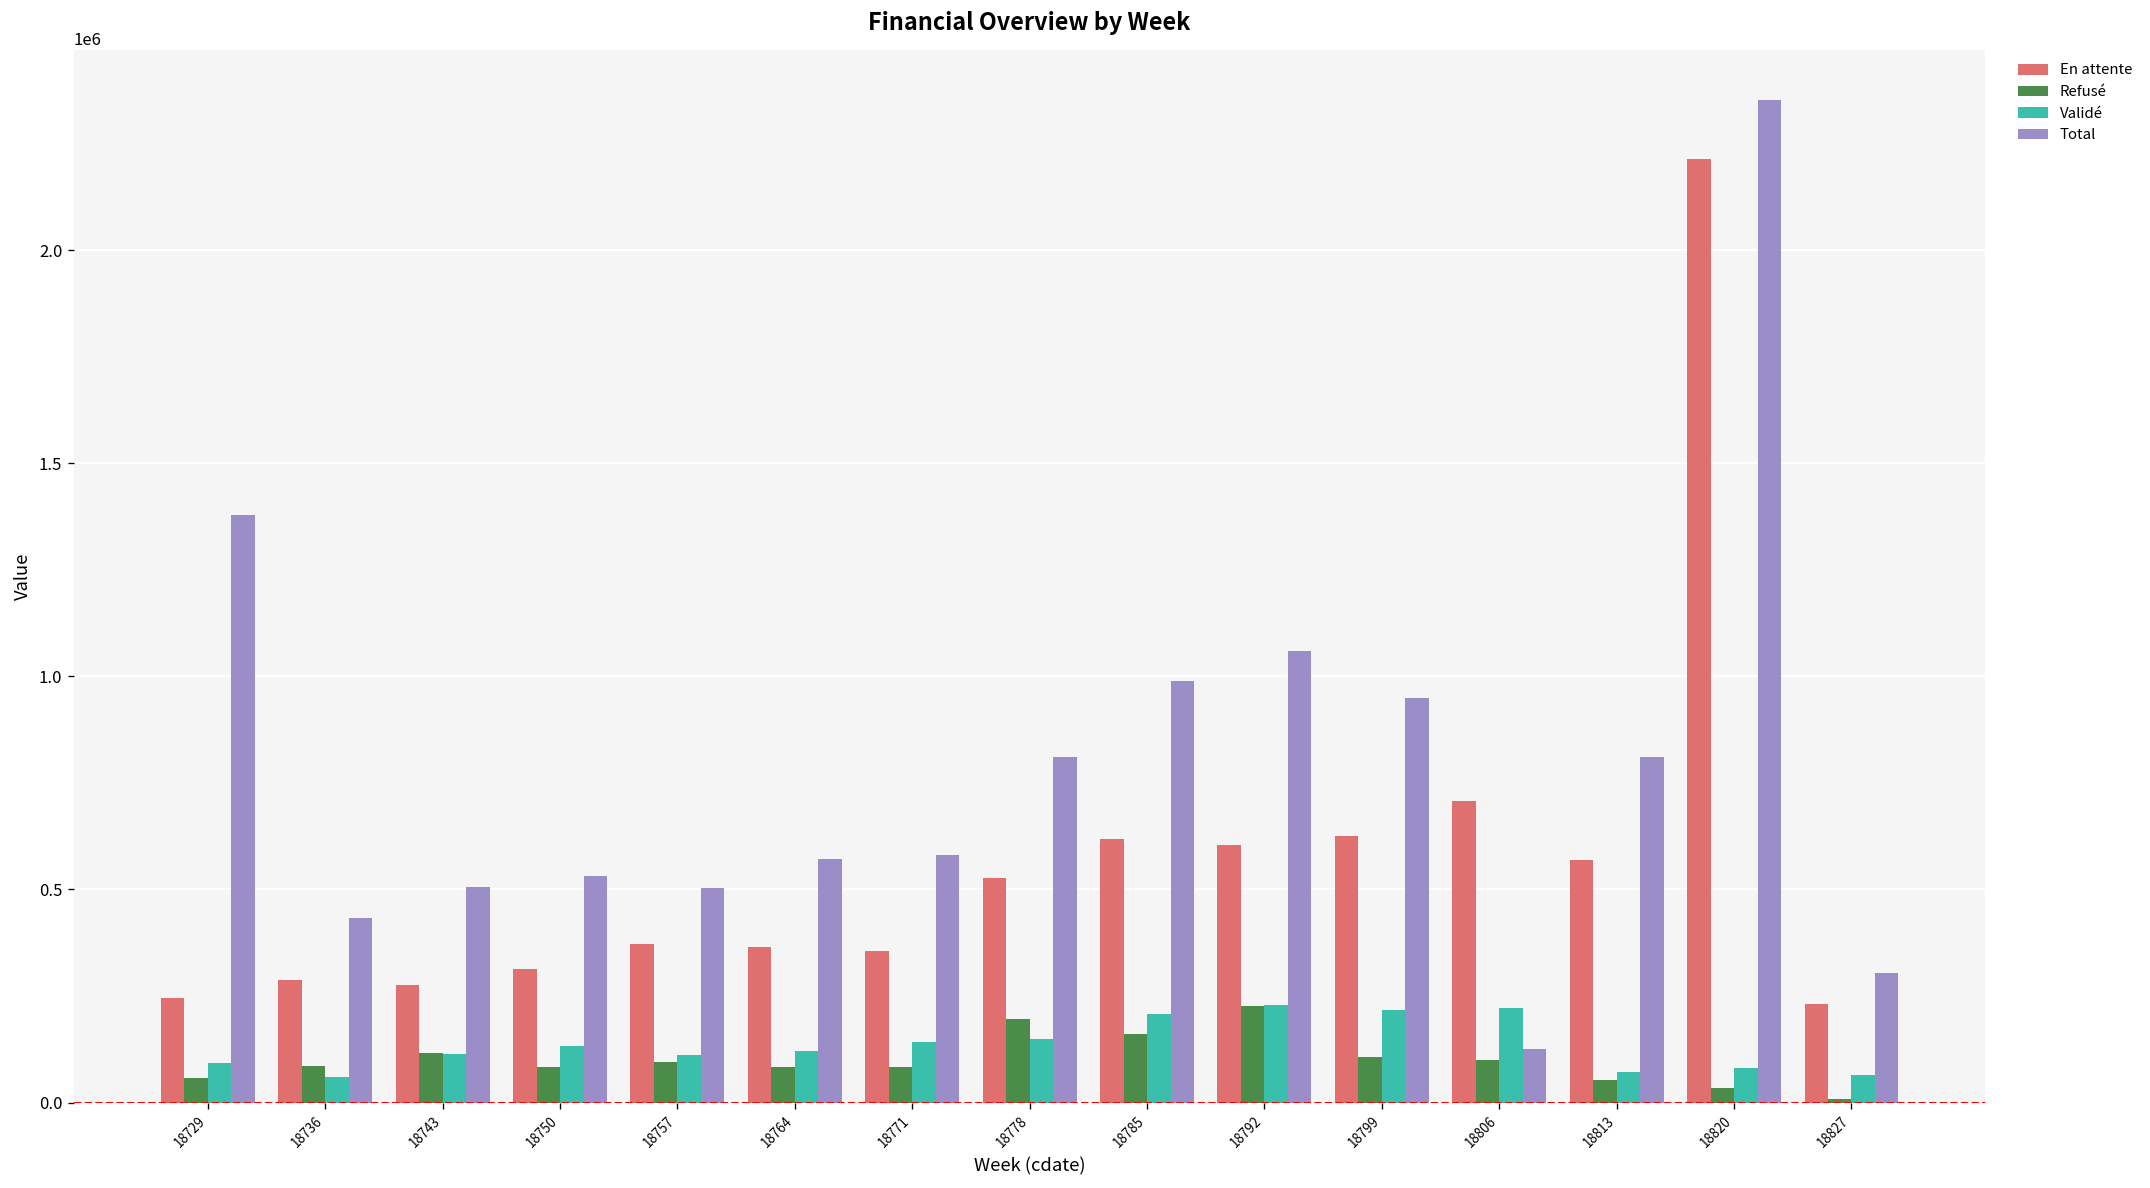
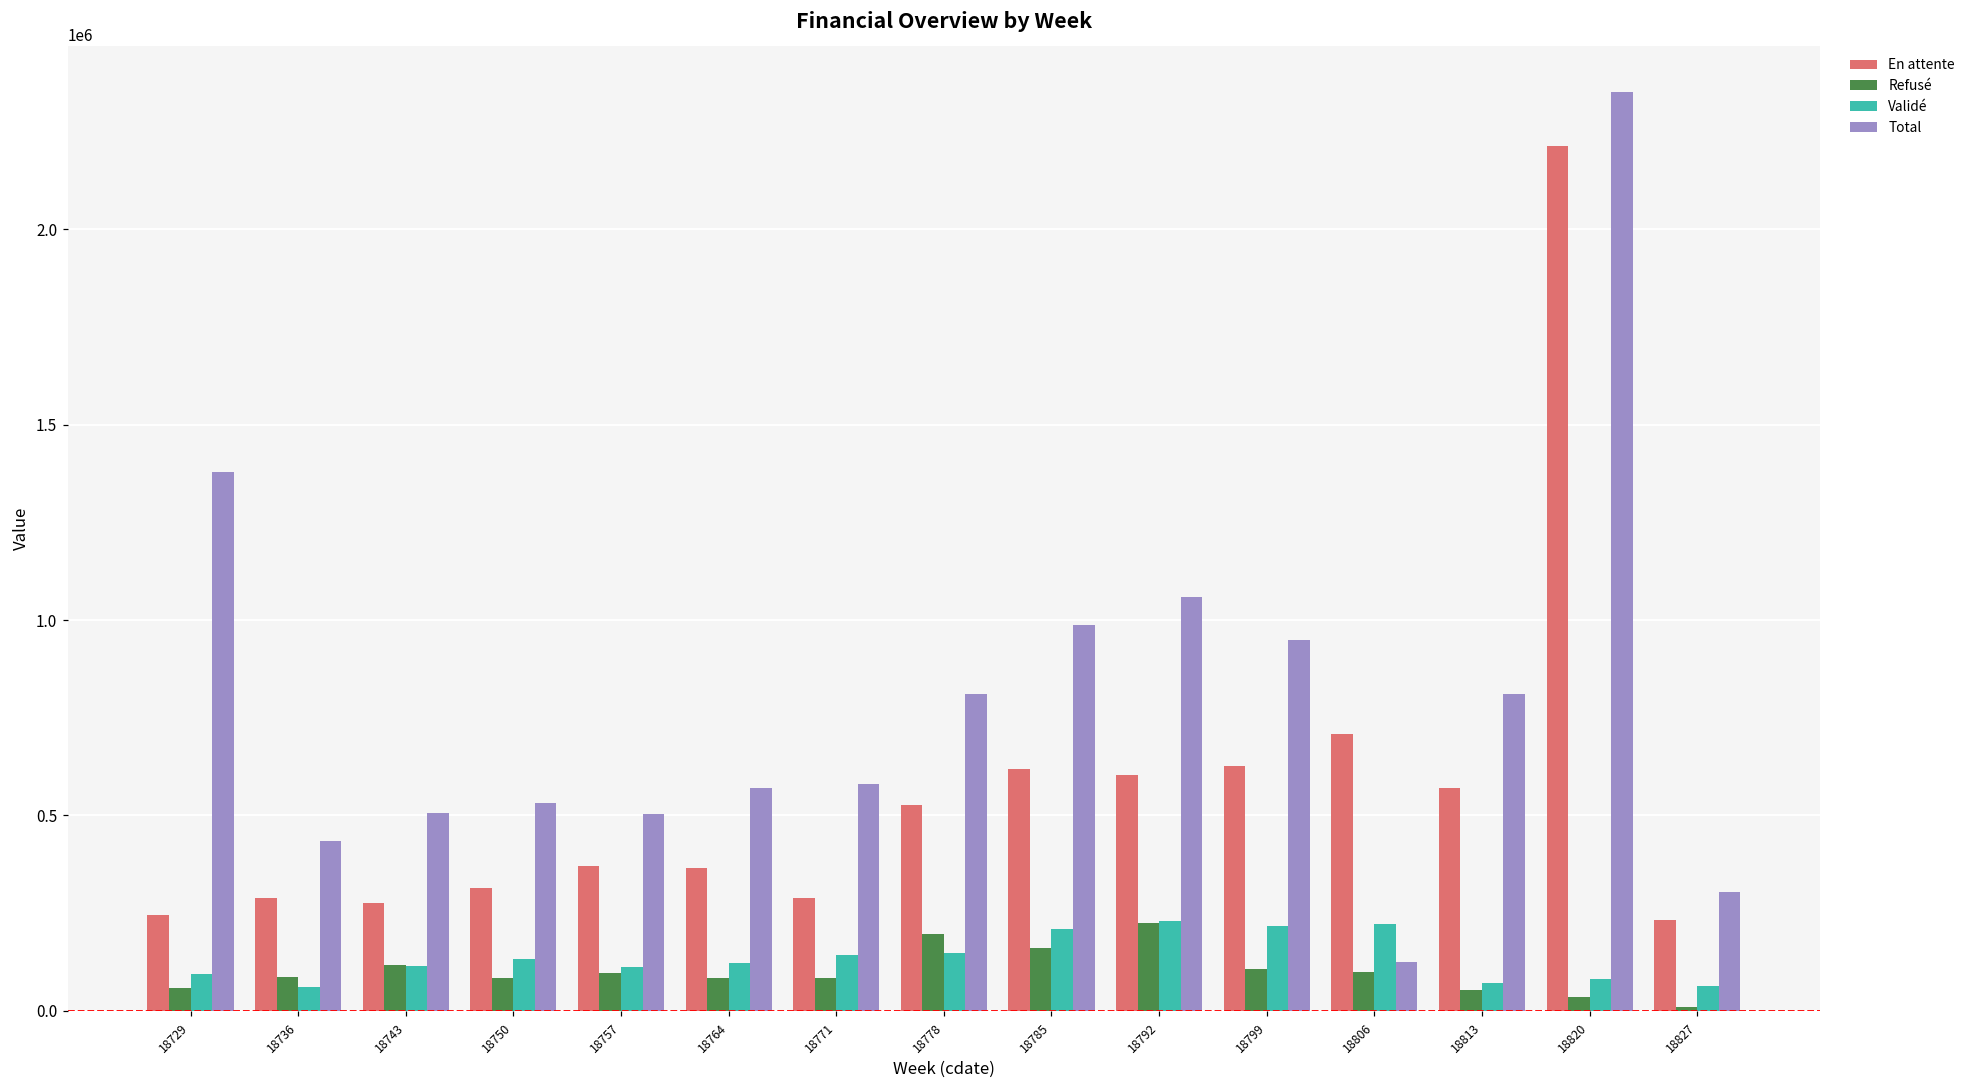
  {
    "En attente": {
      "18729": 250000,
      "18736": 290000,
      "18743": 270000,
      "18750": 310000,
      "18757": 370000,
      "18764": 370000,
-     "18771": 350000,
+     "18771": 290000,
      "18778": 530000,
      "18785": 620000,
      "18792": 600000,
      "18799": 630000,
      "18806": 710000,
      "18813": 570000,
      "18820": 2210000,
      "18827": 230000
    },
    "Refusé": {
      "18729": 60000,
      "18736": 90000,
      "18743": 120000,
      "18750": 80000,
      "18757": 100000,
      "18764": 80000,
      "18771": 80000,
      "18778": 200000,
      "18785": 160000,
      "18792": 230000,
      "18799": 110000,
      "18806": 100000,
      "18813": 50000,
      "18820": 30000,
      "18827": 10000
    },
    "Validé": {
      "18729": 90000,
      "18736": 60000,
      "18743": 110000,
      "18750": 130000,
      "18757": 110000,
      "18764": 120000,
      "18771": 140000,
      "18778": 150000,
      "18785": 210000,
      "18792": 230000,
      "18799": 220000,
      "18806": 220000,
      "18813": 70000,
      "18820": 80000,
      "18827": 60000
    },
    "Total": {
      "18729": 1380000,
      "18736": 430000,
      "18743": 510000,
      "18750": 530000,
      "18757": 500000,
      "18764": 570000,
      "18771": 580000,
      "18778": 810000,
      "18785": 990000,
      "18792": 1060000,
      "18799": 950000,
      "18806": 120000,
      "18813": 810000,
      "18820": 2350000,
      "18827": 300000
    }
  }
